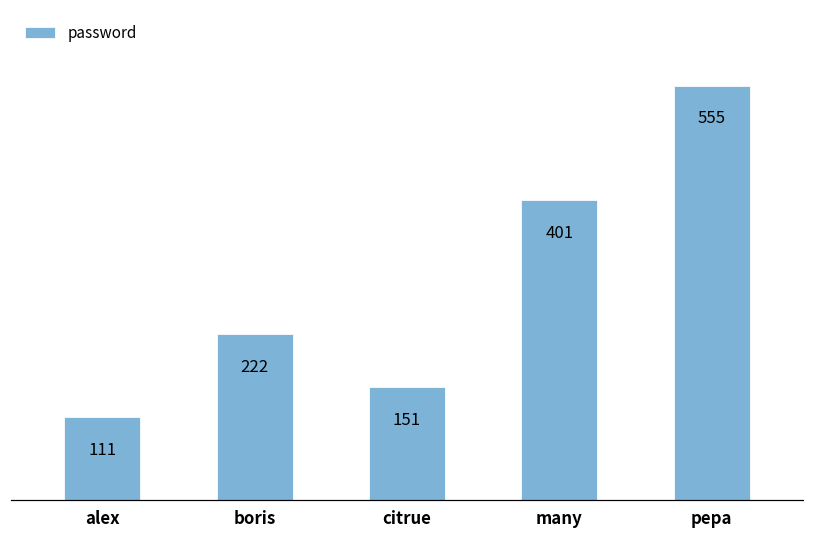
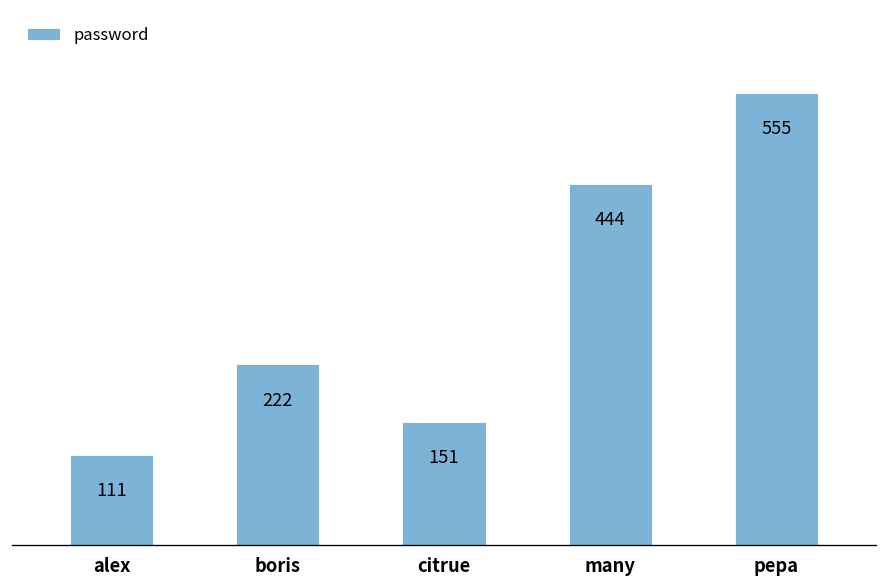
  {
    "alex": 111,
    "boris": 222,
    "citrue": 151,
-   "many": 401,
+   "many": 444,
    "pepa": 555
  }
